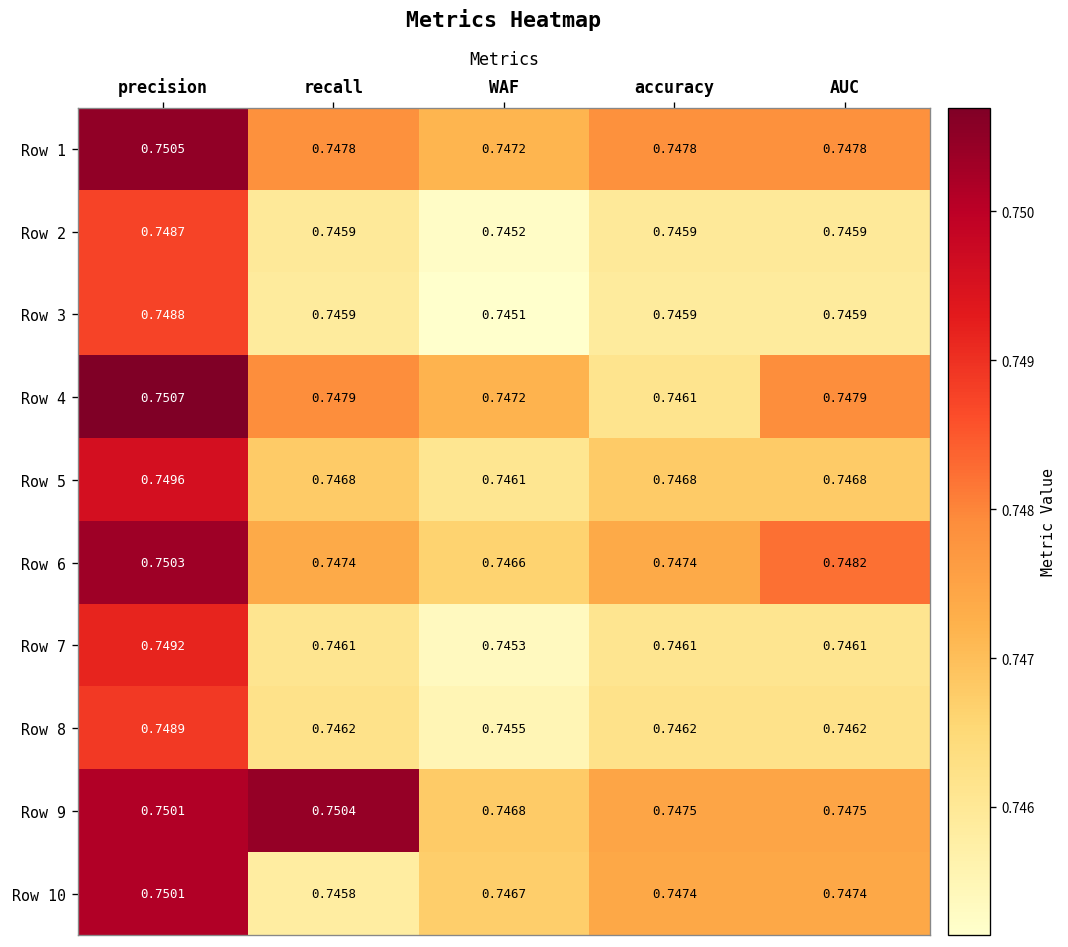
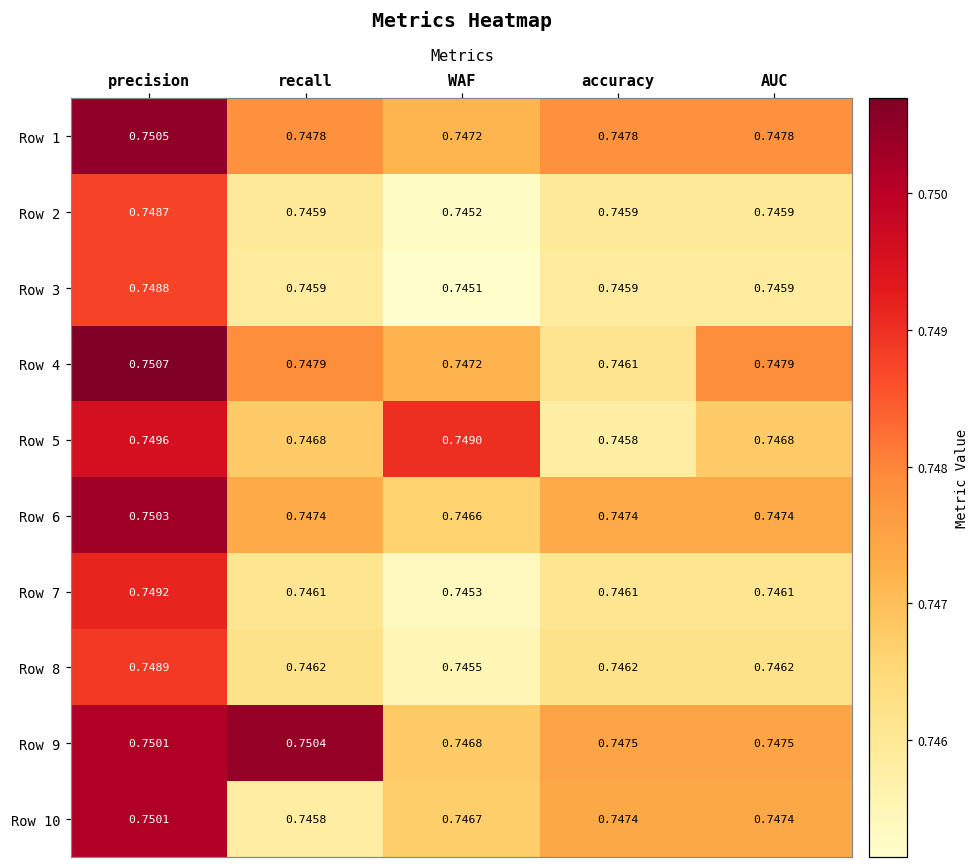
  {
    "Row 1": {
      "precision": 0.7505,
      "recall": 0.7478,
      "WAF": 0.7472,
      "accuracy": 0.7478,
      "AUC": 0.7478
    },
    "Row 2": {
      "precision": 0.7487,
      "recall": 0.7459,
      "WAF": 0.7452,
      "accuracy": 0.7459,
      "AUC": 0.7459
    },
    "Row 3": {
      "precision": 0.7488,
      "recall": 0.7459,
      "WAF": 0.7451,
      "accuracy": 0.7459,
      "AUC": 0.7459
    },
    "Row 4": {
      "precision": 0.7507,
      "recall": 0.7479,
      "WAF": 0.7472,
      "accuracy": 0.7461,
      "AUC": 0.7479
    },
    "Row 5": {
      "precision": 0.7496,
      "recall": 0.7468,
-     "WAF": 0.7461,
-     "accuracy": 0.7468,
+     "WAF": 0.7490,
+     "accuracy": 0.7458,
      "AUC": 0.7468
    },
    "Row 6": {
      "precision": 0.7503,
      "recall": 0.7474,
      "WAF": 0.7466,
      "accuracy": 0.7474,
-     "AUC": 0.7482
+     "AUC": 0.7474
    },
    "Row 7": {
      "precision": 0.7492,
      "recall": 0.7461,
      "WAF": 0.7453,
      "accuracy": 0.7461,
      "AUC": 0.7461
    },
    "Row 8": {
      "precision": 0.7489,
      "recall": 0.7462,
      "WAF": 0.7455,
      "accuracy": 0.7462,
      "AUC": 0.7462
    },
    "Row 9": {
      "precision": 0.7501,
      "recall": 0.7504,
      "WAF": 0.7468,
      "accuracy": 0.7475,
      "AUC": 0.7475
    },
    "Row 10": {
      "precision": 0.7501,
      "recall": 0.7458,
      "WAF": 0.7467,
      "accuracy": 0.7474,
      "AUC": 0.7474
    }
  }
